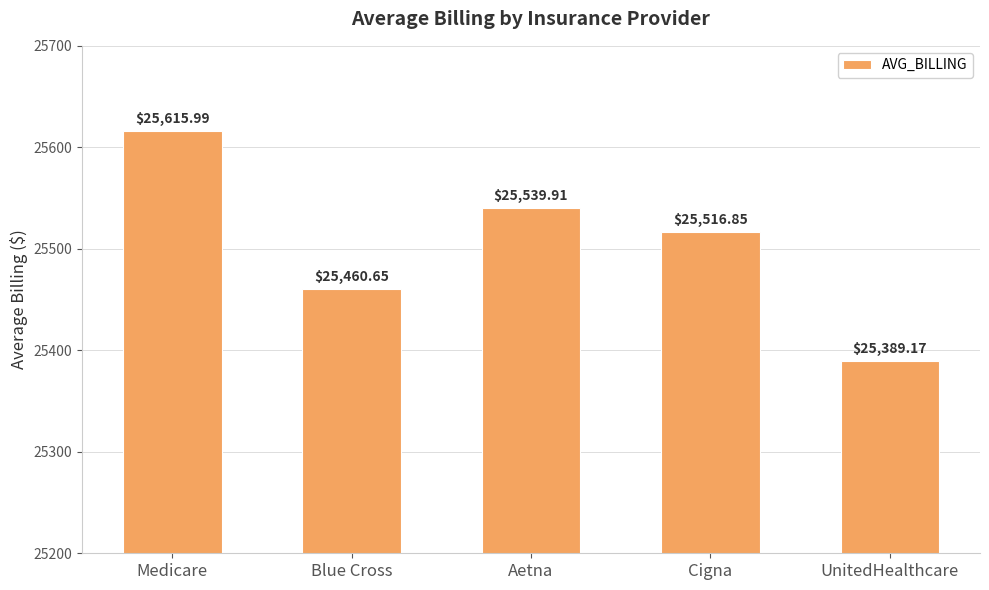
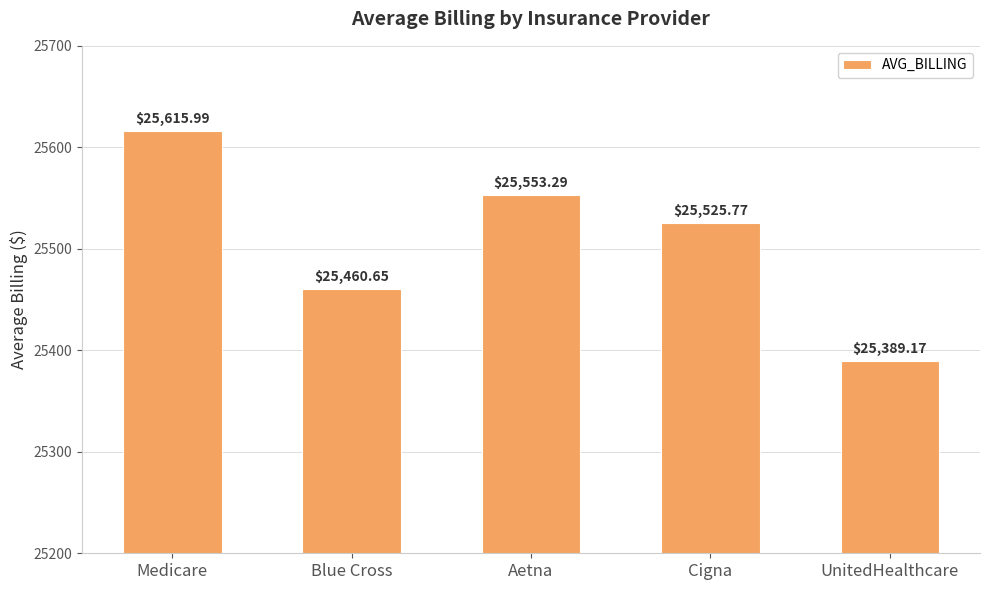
  {
    "Medicare": "$25,615.99",
    "Blue Cross": "$25,460.65",
-   "Aetna": "$25,539.91",
-   "Cigna": "$25,516.85",
+   "Aetna": "$25,553.29",
+   "Cigna": "$25,525.77",
    "UnitedHealthcare": "$25,389.17"
  }
